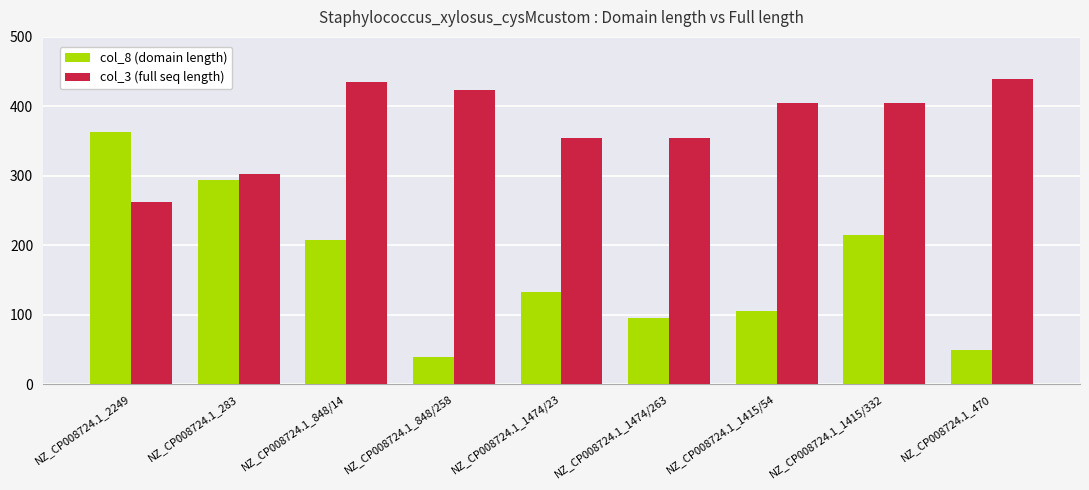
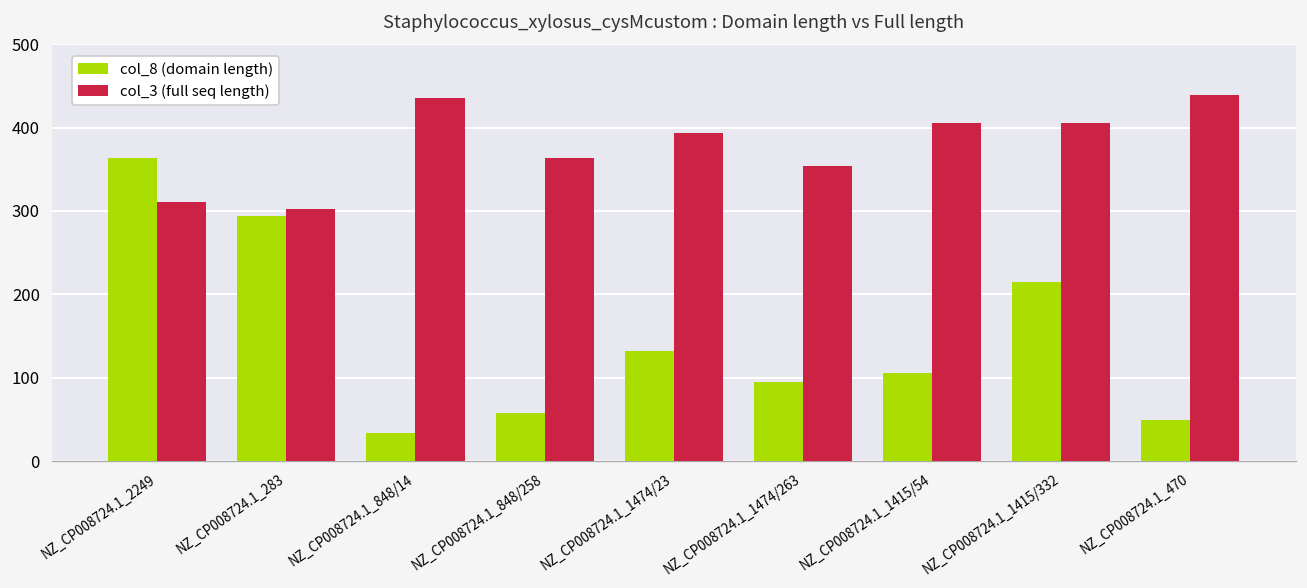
  {
    "col_8 (domain length)": {
      "NZ_CP008724.1_2249": 360,
      "NZ_CP008724.1_283": 290,
-     "NZ_CP008724.1_848/14": 210,
-     "NZ_CP008724.1_848/258": 40,
+     "NZ_CP008724.1_848/14": 30,
+     "NZ_CP008724.1_848/258": 60,
      "NZ_CP008724.1_1474/23": 130,
      "NZ_CP008724.1_1474/263": 100,
      "NZ_CP008724.1_1415/54": 110,
      "NZ_CP008724.1_1415/332": 220,
      "NZ_CP008724.1_470": 50
    },
    "col_3 (full seq length)": {
-     "NZ_CP008724.1_2249": 260,
+     "NZ_CP008724.1_2249": 310,
      "NZ_CP008724.1_283": 300,
      "NZ_CP008724.1_848/14": 440,
-     "NZ_CP008724.1_848/258": 420,
-     "NZ_CP008724.1_1474/23": 350,
+     "NZ_CP008724.1_848/258": 360,
+     "NZ_CP008724.1_1474/23": 390,
      "NZ_CP008724.1_1474/263": 350,
      "NZ_CP008724.1_1415/54": 410,
      "NZ_CP008724.1_1415/332": 410,
      "NZ_CP008724.1_470": 440
    }
  }
